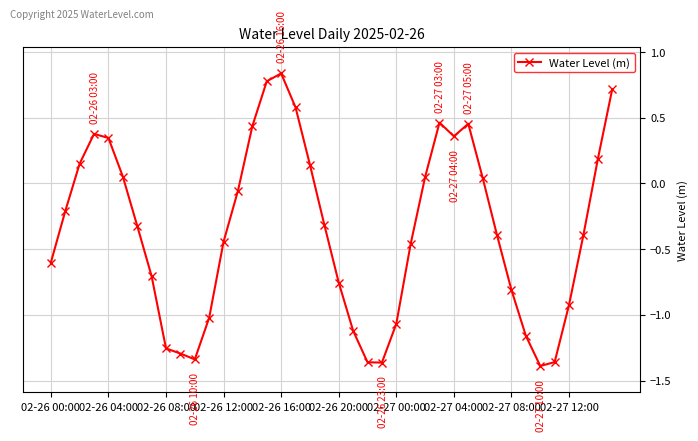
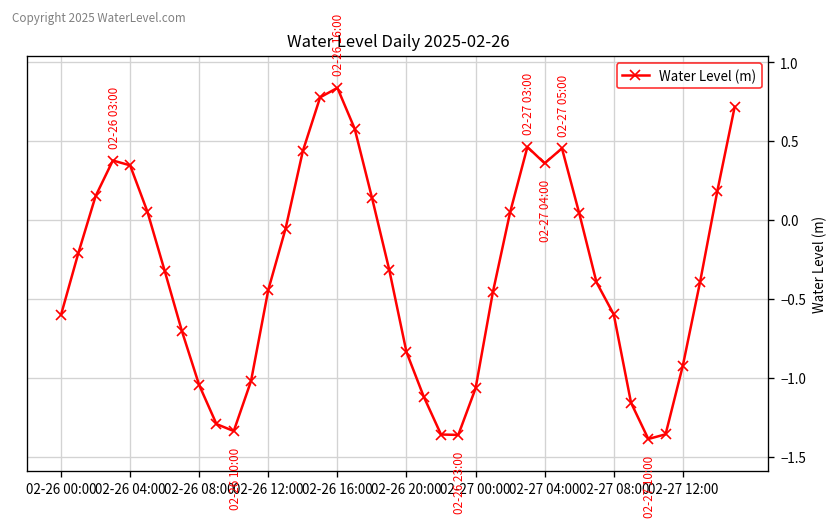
  {
    "02-26 00:00": -0.60,
    "02-26 04:00": 0.35,
-   "02-26 08:00": -1.25,
+   "02-26 08:00": -1.05,
    "02-26 12:00": -0.44,
-   "02-26 20:00": -0.75,
+   "02-26 20:00": -0.84,
    "02-27 00:00": -1.07,
-   "02-27 08:00": -0.81,
+   "02-27 08:00": -0.60,
    "02-27 12:00": -0.92
  }
